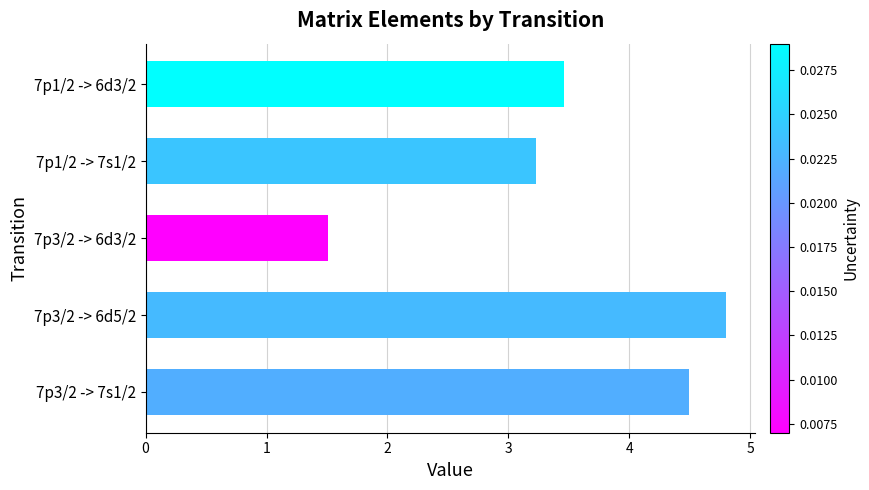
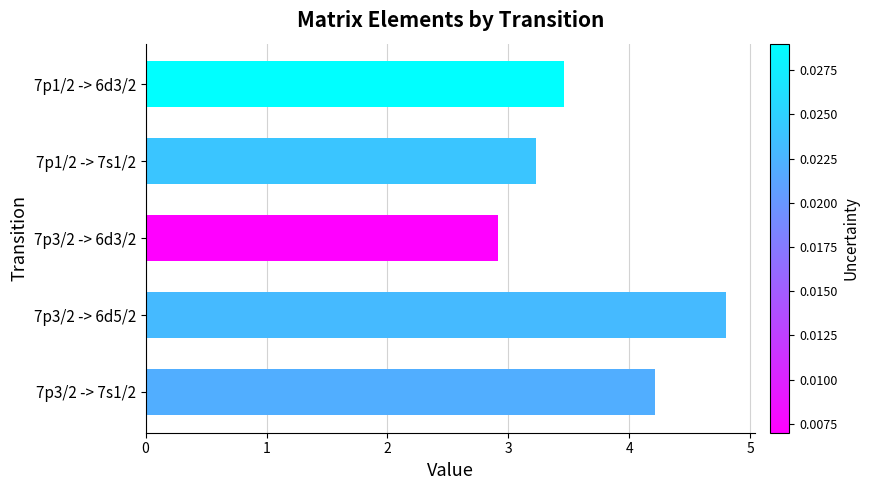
  {
    "7p1/2 -> 6d3/2": 3.46,
    "7p1/2 -> 7s1/2": 3.23,
-   "7p3/2 -> 6d3/2": 1.51,
+   "7p3/2 -> 6d3/2": 2.92,
    "7p3/2 -> 6d5/2": 4.80,
-   "7p3/2 -> 7s1/2": 4.49
+   "7p3/2 -> 7s1/2": 4.21
  }
